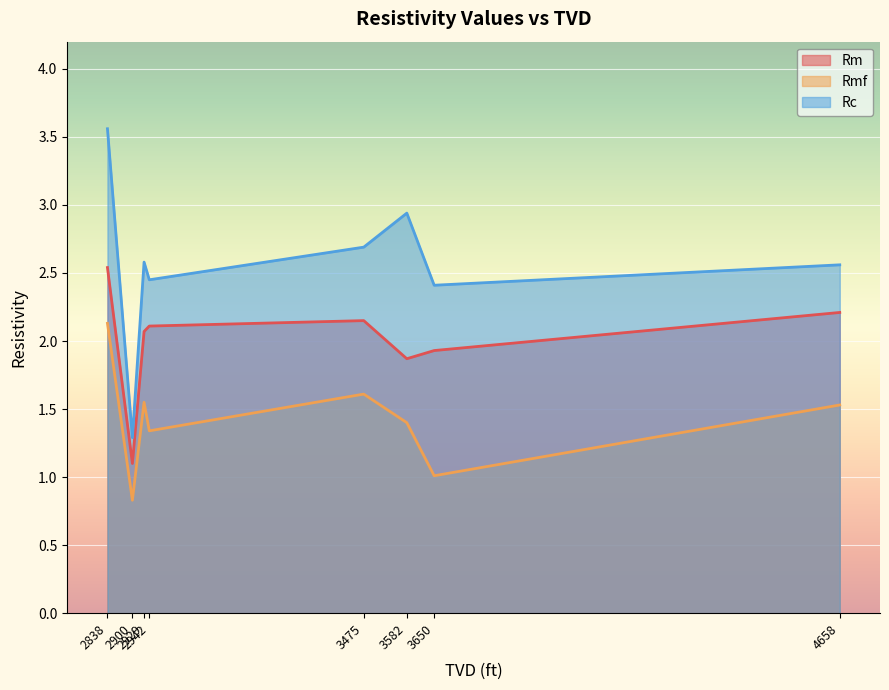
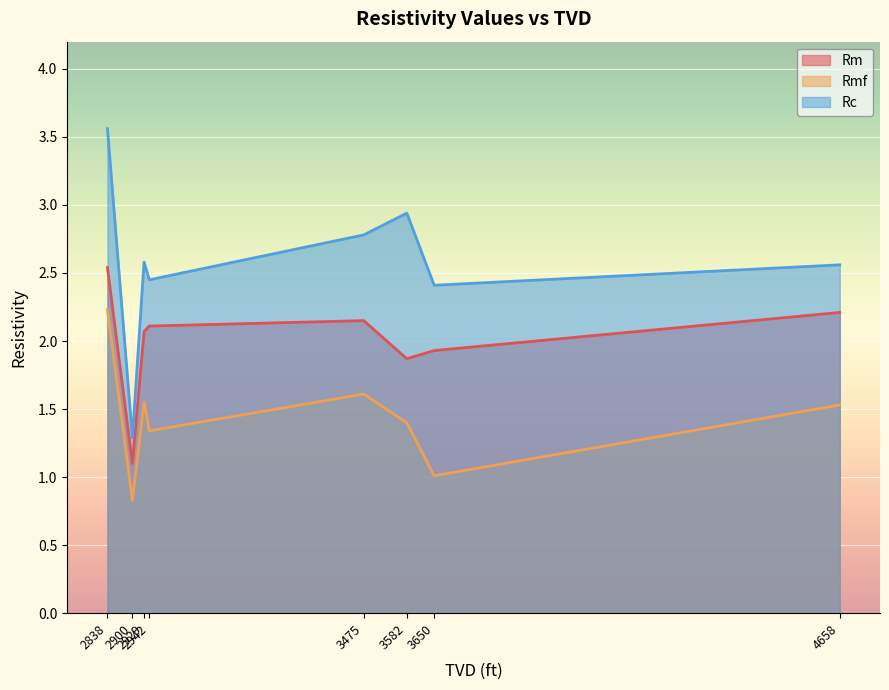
  {
    "Rm": {
      "2838": 2.54,
      "2900": 1.10,
      "2929": 2.07,
      "2942": 2.11,
      "3475": 2.15,
      "3582": 1.87,
      "3650": 1.93,
      "4658": 2.21
    },
    "Rmf": {
-     "2838": 2.13,
+     "2838": 2.23,
      "2900": 0.83,
      "2929": 1.55,
      "2942": 1.34,
      "3475": 1.61,
      "3582": 1.40,
      "3650": 1.01,
      "4658": 1.53
    },
    "Rc": {
      "2838": 3.56,
      "2900": 1.29,
      "2929": 2.58,
      "2942": 2.45,
-     "3475": 2.69,
+     "3475": 2.78,
      "3582": 2.94,
      "3650": 2.41,
      "4658": 2.56
    }
  }
